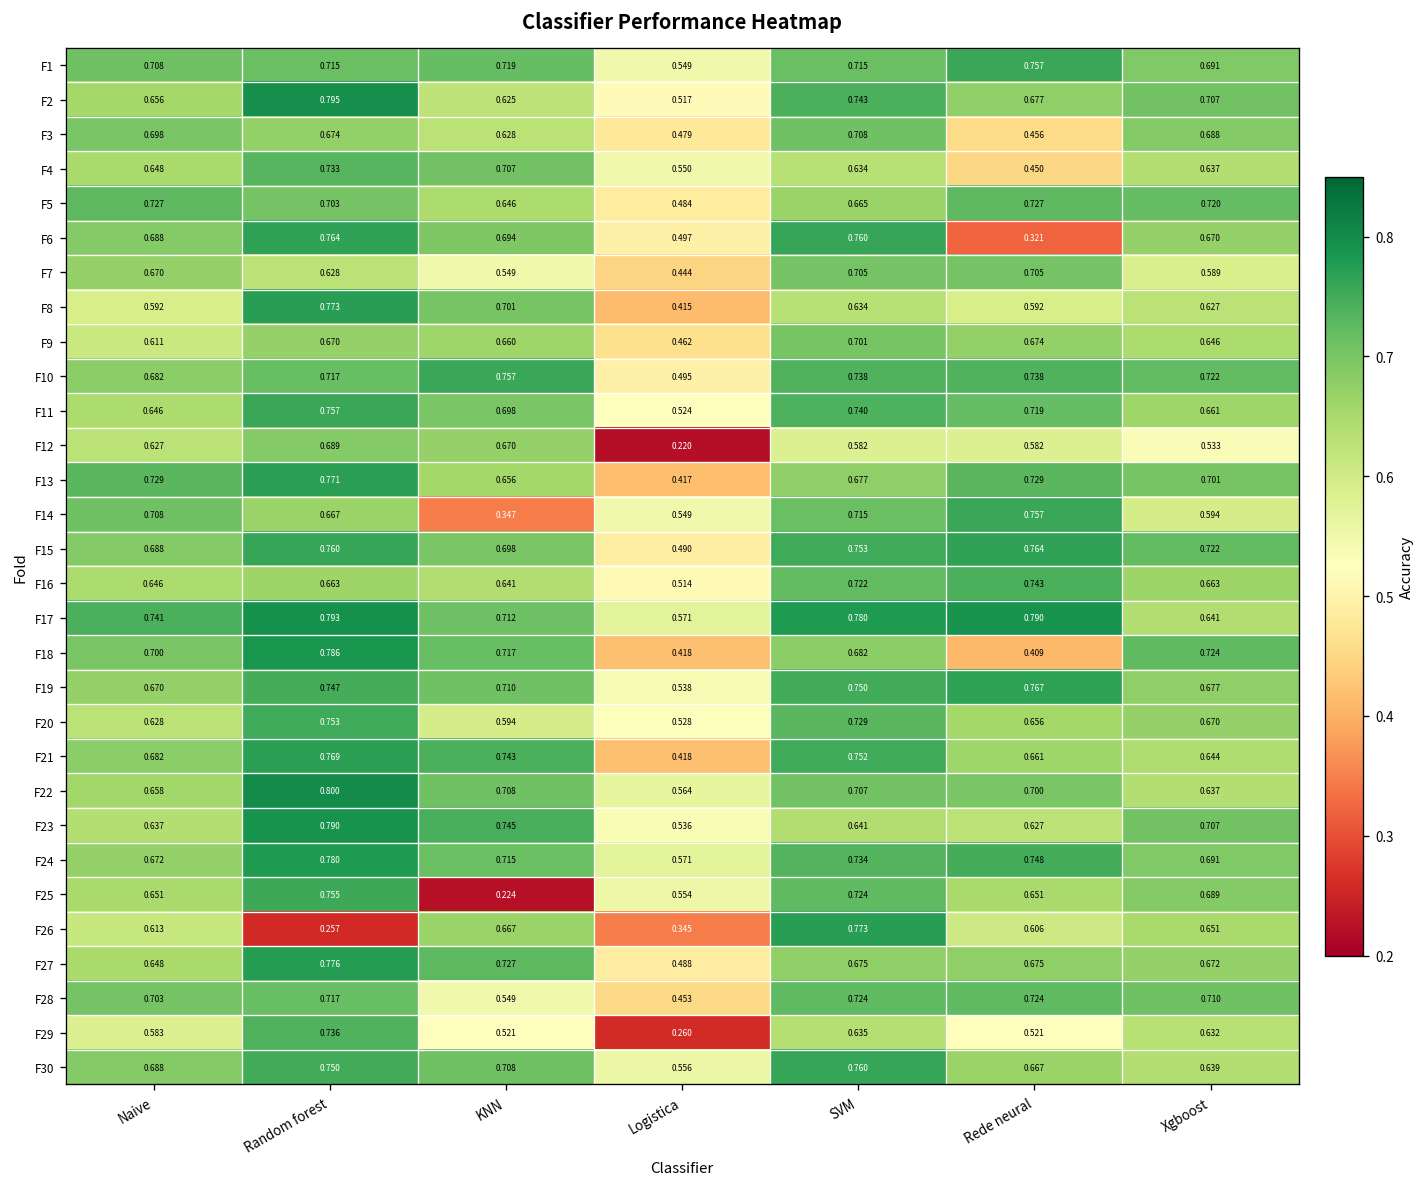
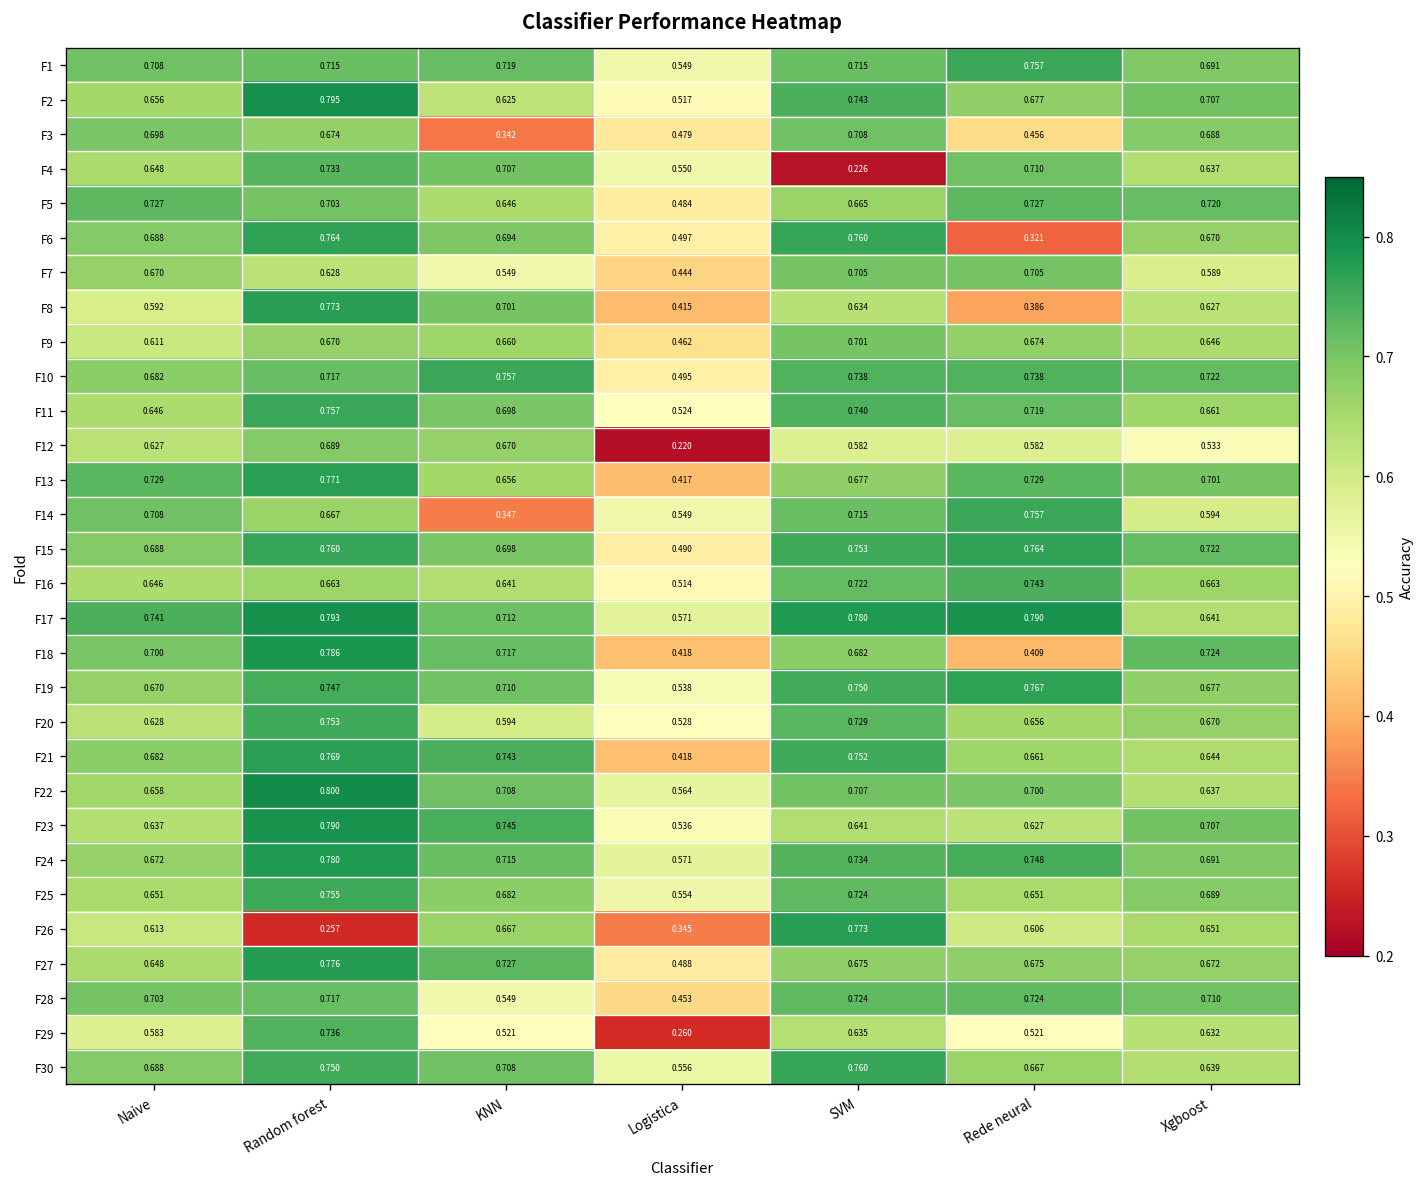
  {
    "F3": {
      "Naive": 0.698,
      "Random forest": 0.674,
-     "KNN": 0.628,
+     "KNN": 0.342,
      "Logistica": 0.479,
      "SVM": 0.708,
      "Rede neural": 0.456,
      "Xgboost": 0.688
    },
    "F4": {
      "Naive": 0.648,
      "Random forest": 0.733,
      "KNN": 0.707,
      "Logistica": 0.550,
-     "SVM": 0.634,
-     "Rede neural": 0.450,
+     "SVM": 0.226,
+     "Rede neural": 0.710,
      "Xgboost": 0.637
    },
    "F8": {
      "Naive": 0.592,
      "Random forest": 0.773,
      "KNN": 0.701,
      "Logistica": 0.415,
      "SVM": 0.634,
-     "Rede neural": 0.592,
+     "Rede neural": 0.386,
      "Xgboost": 0.627
    },
    "F25": {
      "Naive": 0.651,
      "Random forest": 0.755,
-     "KNN": 0.224,
+     "KNN": 0.682,
      "Logistica": 0.554,
      "SVM": 0.724,
      "Rede neural": 0.651,
      "Xgboost": 0.689
    }
  }
